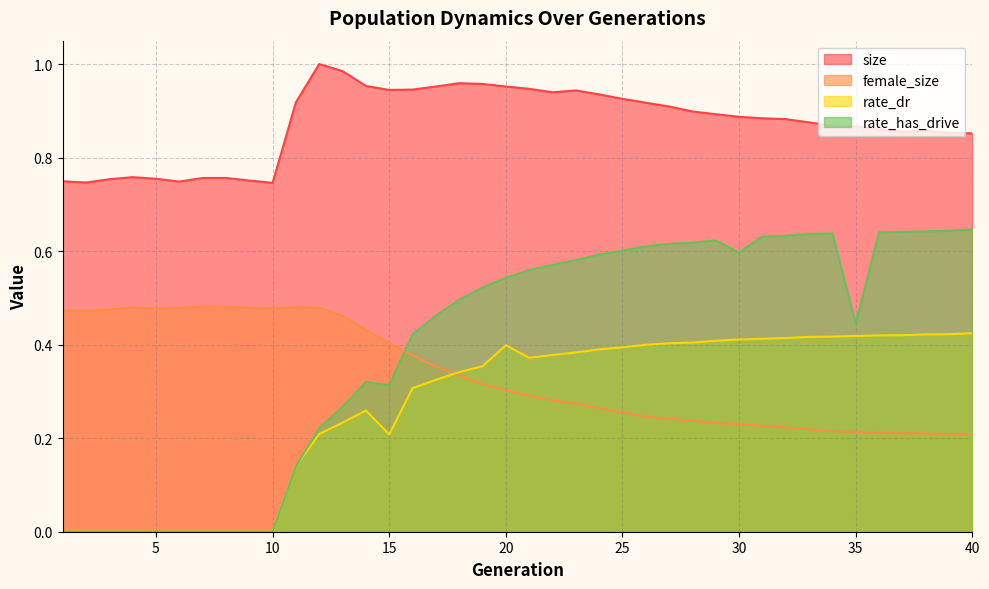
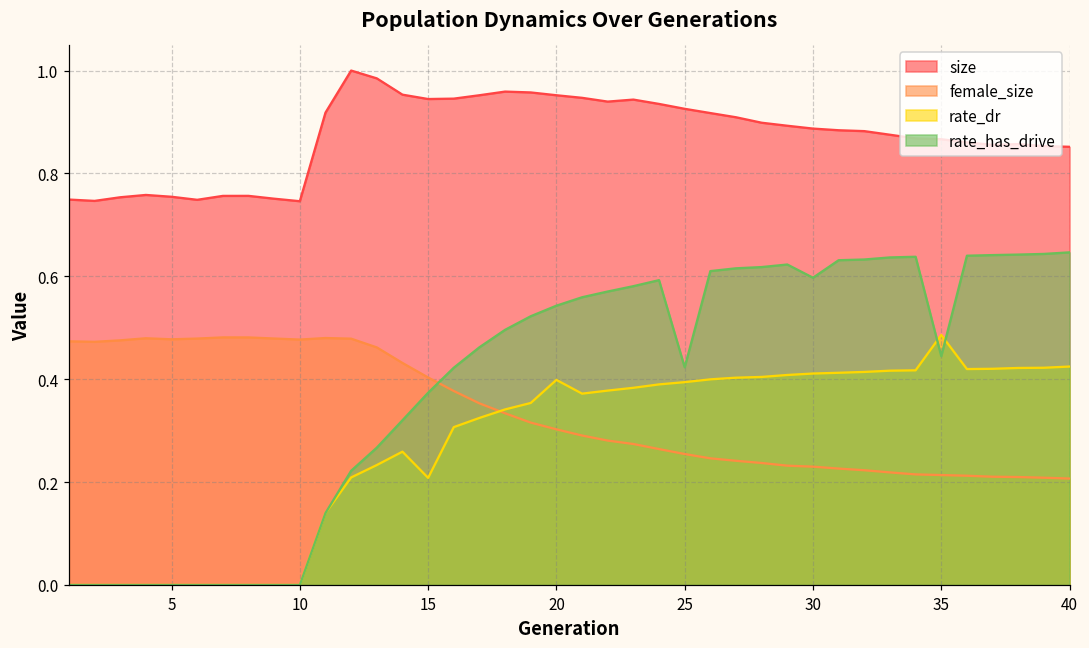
  {
    "size": {
      "5": 0.75,
      "10": 0.75,
      "15": 0.94,
      "20": 0.95,
      "25": 0.93,
      "30": 0.89,
      "40": 0.85
    },
    "female_size": {
      "5": 0.48,
      "10": 0.48,
      "15": 0.40,
      "20": 0.30,
      "25": 0.25,
      "30": 0.23,
      "35": 0.21,
      "40": 0.21
    },
    "rate_dr": {
      "15": 0.21,
      "20": 0.40,
      "25": 0.39,
      "30": 0.41,
-     "35": 0.42,
+     "35": 0.49,
      "40": 0.42
    },
    "rate_has_drive": {
-     "15": 0.31,
+     "15": 0.37,
      "20": 0.54,
-     "25": 0.60,
+     "25": 0.42,
      "30": 0.60,
      "35": 0.44,
      "40": 0.65
    }
  }
